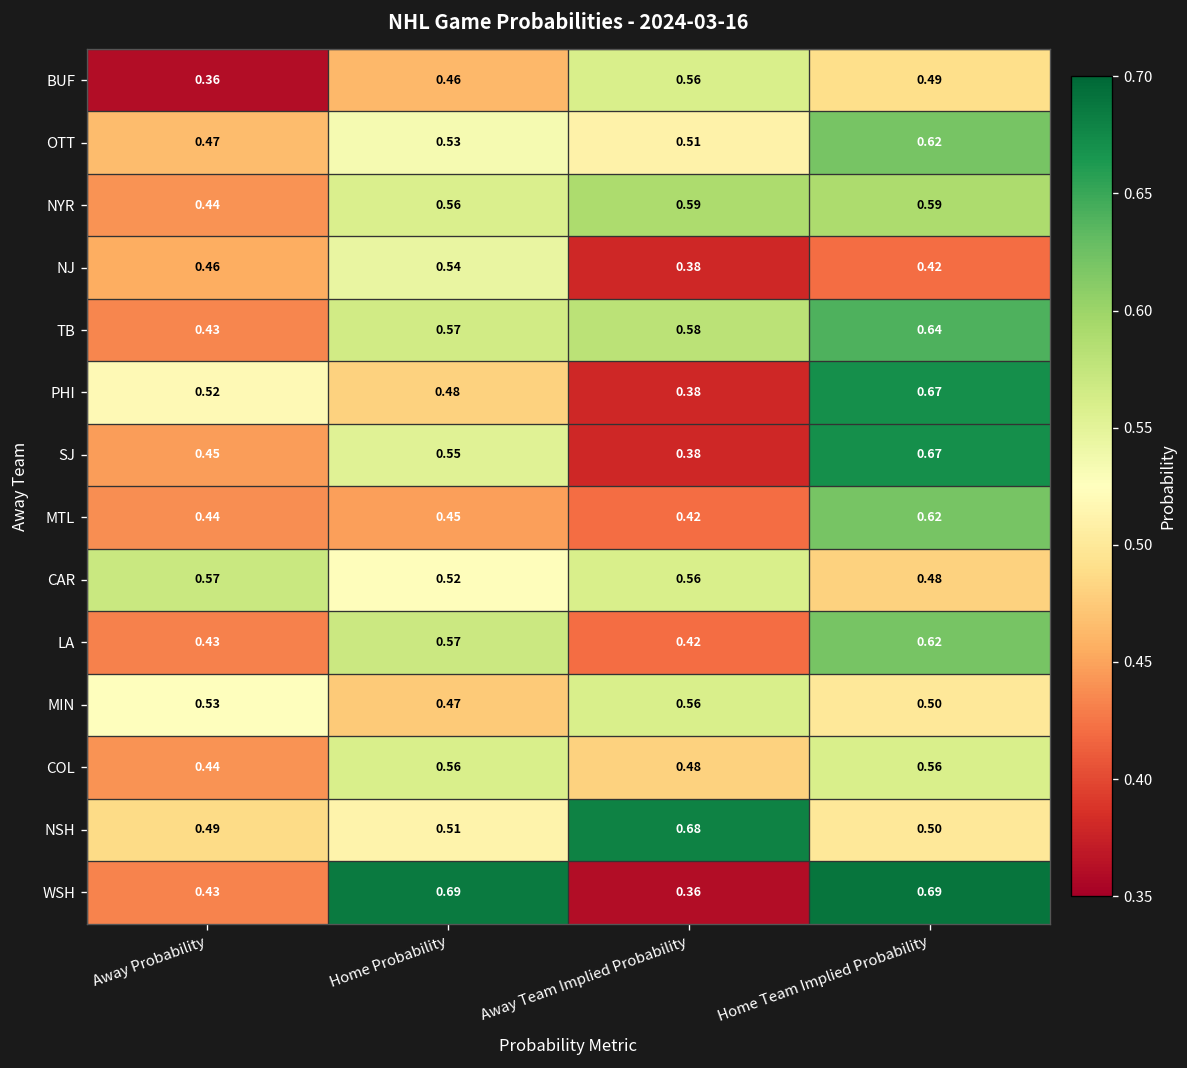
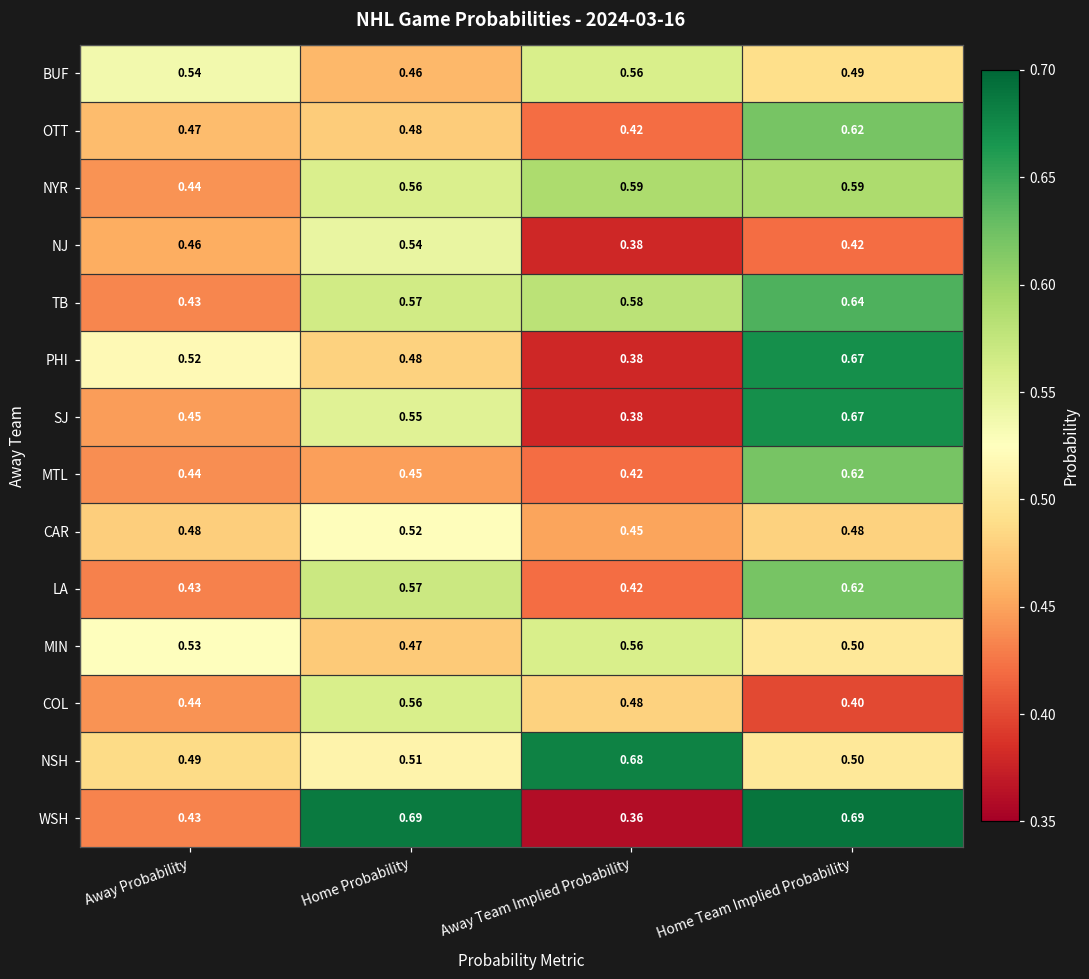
  {
    "BUF": {
-     "Away Probability": 0.36,
+     "Away Probability": 0.54,
      "Home Probability": 0.46,
      "Away Team Implied Probability": 0.56,
      "Home Team Implied Probability": 0.49
    },
    "OTT": {
      "Away Probability": 0.47,
-     "Home Probability": 0.53,
-     "Away Team Implied Probability": 0.51,
+     "Home Probability": 0.48,
+     "Away Team Implied Probability": 0.42,
      "Home Team Implied Probability": 0.62
    },
    "NYR": {
      "Away Probability": 0.44,
      "Home Probability": 0.56,
      "Away Team Implied Probability": 0.59,
      "Home Team Implied Probability": 0.59
    },
    "NJ": {
      "Away Probability": 0.46,
      "Home Probability": 0.54,
      "Away Team Implied Probability": 0.38,
      "Home Team Implied Probability": 0.42
    },
    "TB": {
      "Away Probability": 0.43,
      "Home Probability": 0.57,
      "Away Team Implied Probability": 0.58,
      "Home Team Implied Probability": 0.64
    },
    "PHI": {
      "Away Probability": 0.52,
      "Home Probability": 0.48,
      "Away Team Implied Probability": 0.38,
      "Home Team Implied Probability": 0.67
    },
    "SJ": {
      "Away Probability": 0.45,
      "Home Probability": 0.55,
      "Away Team Implied Probability": 0.38,
      "Home Team Implied Probability": 0.67
    },
    "MTL": {
      "Away Probability": 0.44,
      "Home Probability": 0.45,
      "Away Team Implied Probability": 0.42,
      "Home Team Implied Probability": 0.62
    },
    "CAR": {
-     "Away Probability": 0.57,
+     "Away Probability": 0.48,
      "Home Probability": 0.52,
-     "Away Team Implied Probability": 0.56,
+     "Away Team Implied Probability": 0.45,
      "Home Team Implied Probability": 0.48
    },
    "LA": {
      "Away Probability": 0.43,
      "Home Probability": 0.57,
      "Away Team Implied Probability": 0.42,
      "Home Team Implied Probability": 0.62
    },
    "MIN": {
      "Away Probability": 0.53,
      "Home Probability": 0.47,
      "Away Team Implied Probability": 0.56,
      "Home Team Implied Probability": 0.50
    },
    "COL": {
      "Away Probability": 0.44,
      "Home Probability": 0.56,
      "Away Team Implied Probability": 0.48,
-     "Home Team Implied Probability": 0.56
+     "Home Team Implied Probability": 0.40
    },
    "NSH": {
      "Away Probability": 0.49,
      "Home Probability": 0.51,
      "Away Team Implied Probability": 0.68,
      "Home Team Implied Probability": 0.50
    },
    "WSH": {
      "Away Probability": 0.43,
      "Home Probability": 0.69,
      "Away Team Implied Probability": 0.36,
      "Home Team Implied Probability": 0.69
    }
  }
